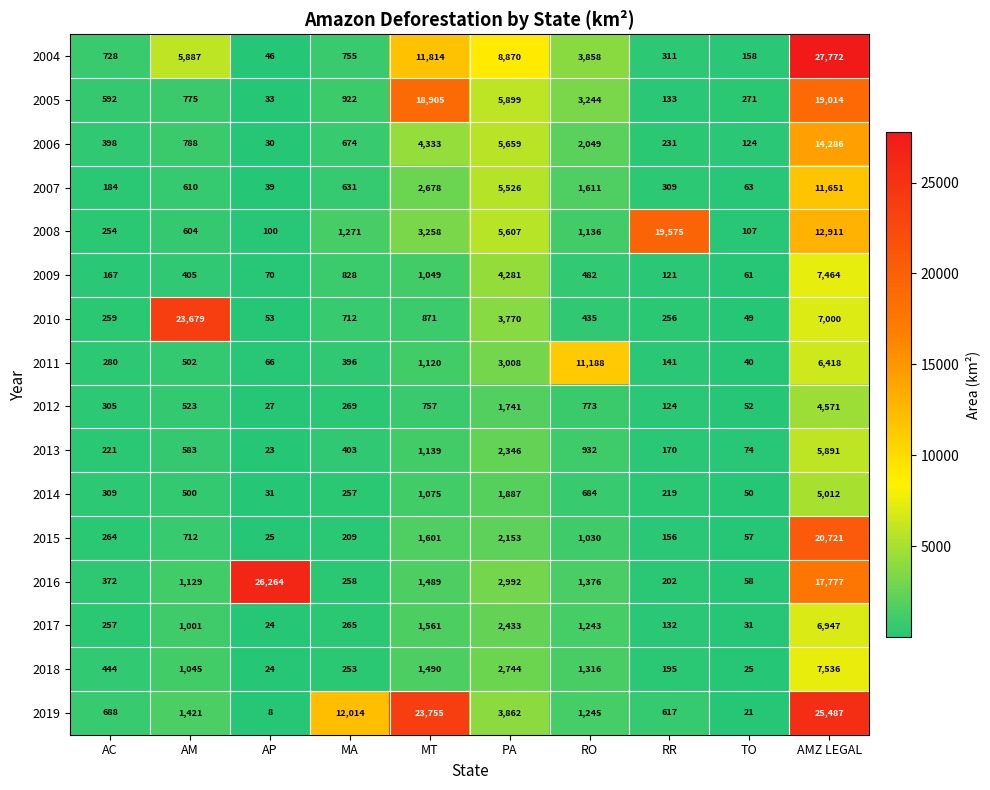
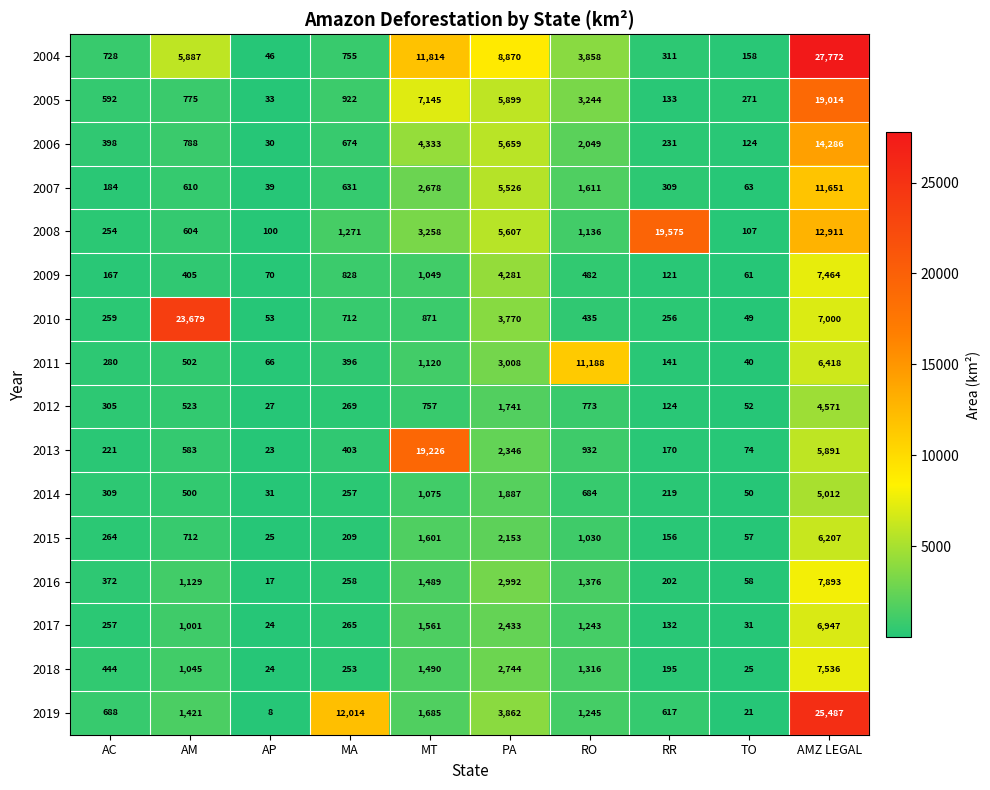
  {
    "2004": {
      "AC": "728",
      "AM": "5,887",
      "AP": "46",
      "MA": "755",
      "MT": "11,814",
      "PA": "8,870",
      "RO": "3,858",
      "RR": "311",
      "TO": "158",
      "AMZ LEGAL": "27,772"
    },
    "2005": {
      "AC": "592",
      "AM": "775",
      "AP": "33",
      "MA": "922",
-     "MT": "18,905",
+     "MT": "7,145",
      "PA": "5,899",
      "RO": "3,244",
      "RR": "133",
      "TO": "271",
      "AMZ LEGAL": "19,014"
    },
    "2006": {
      "AC": "398",
      "AM": "788",
      "AP": "30",
      "MA": "674",
      "MT": "4,333",
      "PA": "5,659",
      "RO": "2,049",
      "RR": "231",
      "TO": "124",
      "AMZ LEGAL": "14,286"
    },
    "2007": {
      "AC": "184",
      "AM": "610",
      "AP": "39",
      "MA": "631",
      "MT": "2,678",
      "PA": "5,526",
      "RO": "1,611",
      "RR": "309",
      "TO": "63",
      "AMZ LEGAL": "11,651"
    },
    "2008": {
      "AC": "254",
      "AM": "604",
      "AP": "100",
      "MA": "1,271",
      "MT": "3,258",
      "PA": "5,607",
      "RO": "1,136",
      "RR": "19,575",
      "TO": "107",
      "AMZ LEGAL": "12,911"
    },
    "2009": {
      "AC": "167",
      "AM": "405",
      "AP": "70",
      "MA": "828",
      "MT": "1,049",
      "PA": "4,281",
      "RO": "482",
      "RR": "121",
      "TO": "61",
      "AMZ LEGAL": "7,464"
    },
    "2010": {
      "AC": "259",
      "AM": "23,679",
      "AP": "53",
      "MA": "712",
      "MT": "871",
      "PA": "3,770",
      "RO": "435",
      "RR": "256",
      "TO": "49",
      "AMZ LEGAL": "7,000"
    },
    "2011": {
      "AC": "280",
      "AM": "502",
      "AP": "66",
      "MA": "396",
      "MT": "1,120",
      "PA": "3,008",
      "RO": "11,188",
      "RR": "141",
      "TO": "40",
      "AMZ LEGAL": "6,418"
    },
    "2012": {
      "AC": "305",
      "AM": "523",
      "AP": "27",
      "MA": "269",
      "MT": "757",
      "PA": "1,741",
      "RO": "773",
      "RR": "124",
      "TO": "52",
      "AMZ LEGAL": "4,571"
    },
    "2013": {
      "AC": "221",
      "AM": "583",
      "AP": "23",
      "MA": "403",
-     "MT": "1,139",
+     "MT": "19,226",
      "PA": "2,346",
      "RO": "932",
      "RR": "170",
      "TO": "74",
      "AMZ LEGAL": "5,891"
    },
    "2014": {
      "AC": "309",
      "AM": "500",
      "AP": "31",
      "MA": "257",
      "MT": "1,075",
      "PA": "1,887",
      "RO": "684",
      "RR": "219",
      "TO": "50",
      "AMZ LEGAL": "5,012"
    },
    "2015": {
      "AC": "264",
      "AM": "712",
      "AP": "25",
      "MA": "209",
      "MT": "1,601",
      "PA": "2,153",
      "RO": "1,030",
      "RR": "156",
      "TO": "57",
-     "AMZ LEGAL": "20,721"
+     "AMZ LEGAL": "6,207"
    },
    "2016": {
      "AC": "372",
      "AM": "1,129",
-     "AP": "26,264",
+     "AP": "17",
      "MA": "258",
      "MT": "1,489",
      "PA": "2,992",
      "RO": "1,376",
      "RR": "202",
      "TO": "58",
-     "AMZ LEGAL": "17,777"
+     "AMZ LEGAL": "7,893"
    },
    "2017": {
      "AC": "257",
      "AM": "1,001",
      "AP": "24",
      "MA": "265",
      "MT": "1,561",
      "PA": "2,433",
      "RO": "1,243",
      "RR": "132",
      "TO": "31",
      "AMZ LEGAL": "6,947"
    },
    "2018": {
      "AC": "444",
      "AM": "1,045",
      "AP": "24",
      "MA": "253",
      "MT": "1,490",
      "PA": "2,744",
      "RO": "1,316",
      "RR": "195",
      "TO": "25",
      "AMZ LEGAL": "7,536"
    },
    "2019": {
      "AC": "688",
      "AM": "1,421",
      "AP": "8",
      "MA": "12,014",
-     "MT": "23,755",
+     "MT": "1,685",
      "PA": "3,862",
      "RO": "1,245",
      "RR": "617",
      "TO": "21",
      "AMZ LEGAL": "25,487"
    }
  }
